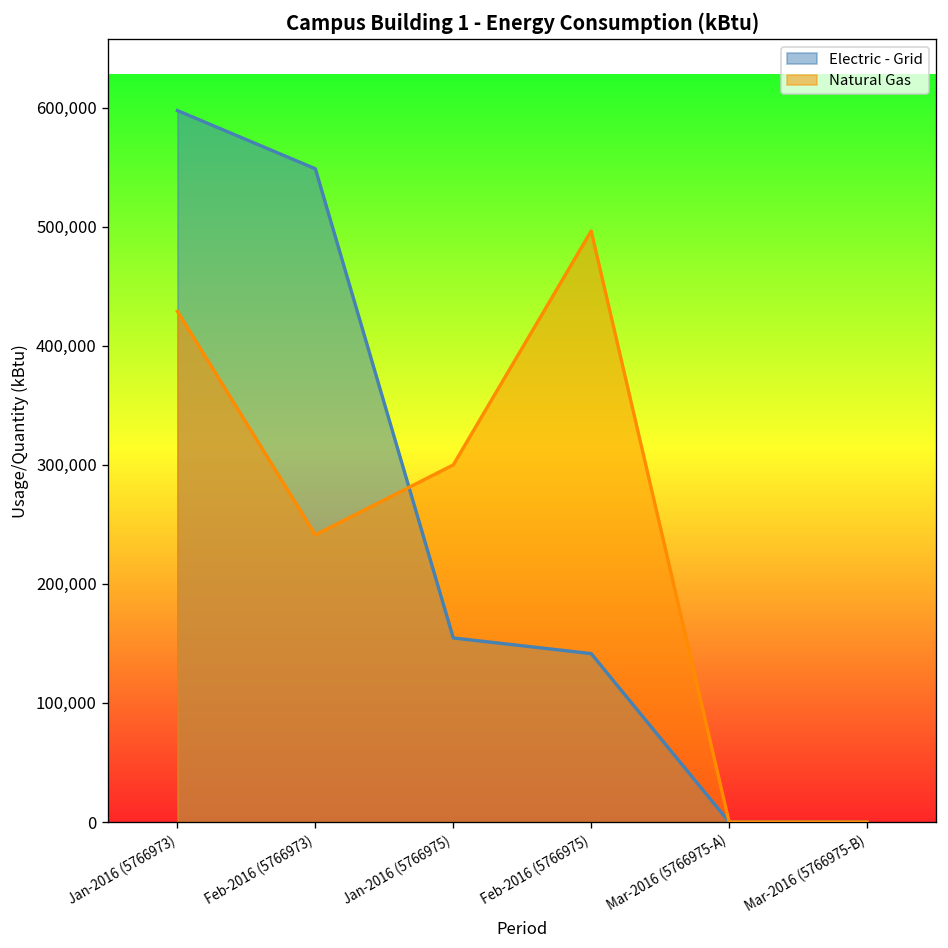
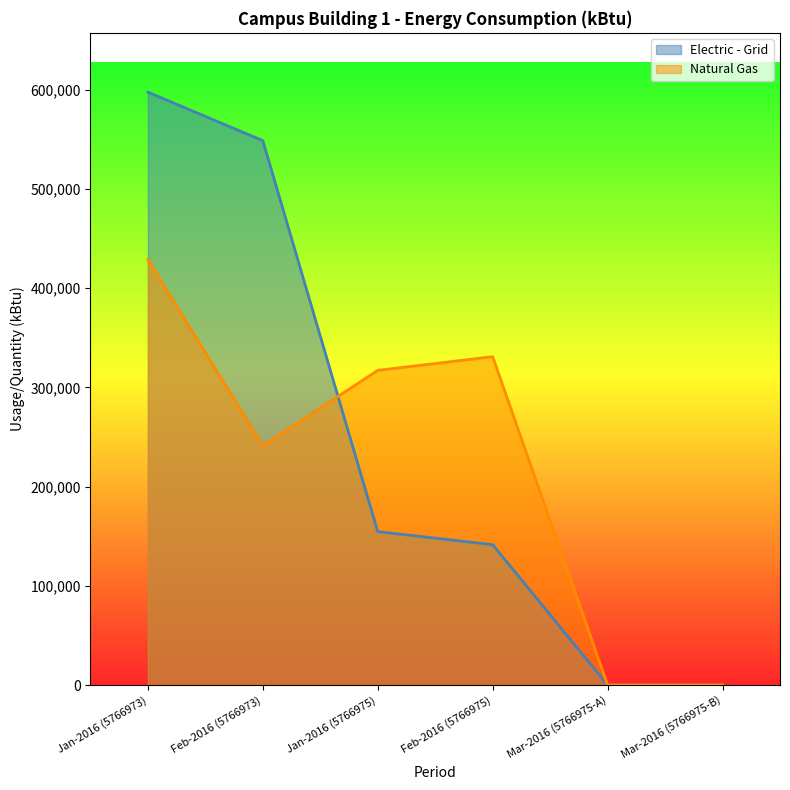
  {
    "Electric - Grid": {
      "Jan-2016 (5766973)": "600,000",
      "Feb-2016 (5766973)": "550,000",
      "Jan-2016 (5766975)": "150,000",
      "Feb-2016 (5766975)": "140,000"
    },
    "Natural Gas": {
      "Jan-2016 (5766973)": "430,000",
      "Feb-2016 (5766973)": "240,000",
-     "Jan-2016 (5766975)": "300,000",
-     "Feb-2016 (5766975)": "500,000"
+     "Jan-2016 (5766975)": "320,000",
+     "Feb-2016 (5766975)": "330,000"
    }
  }
